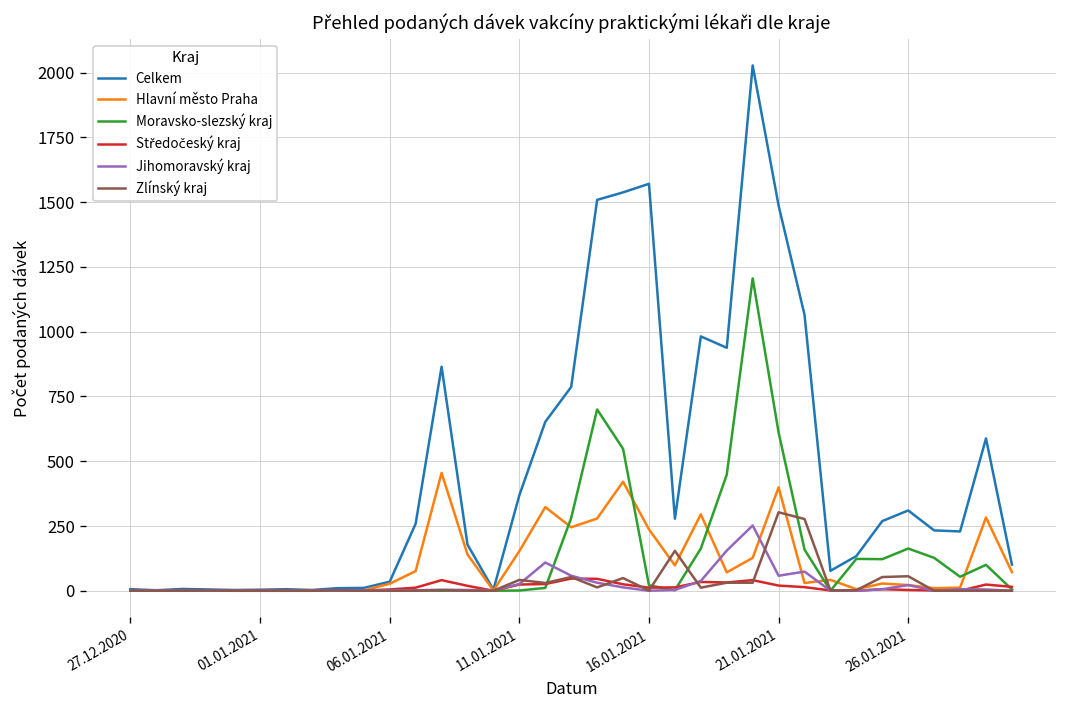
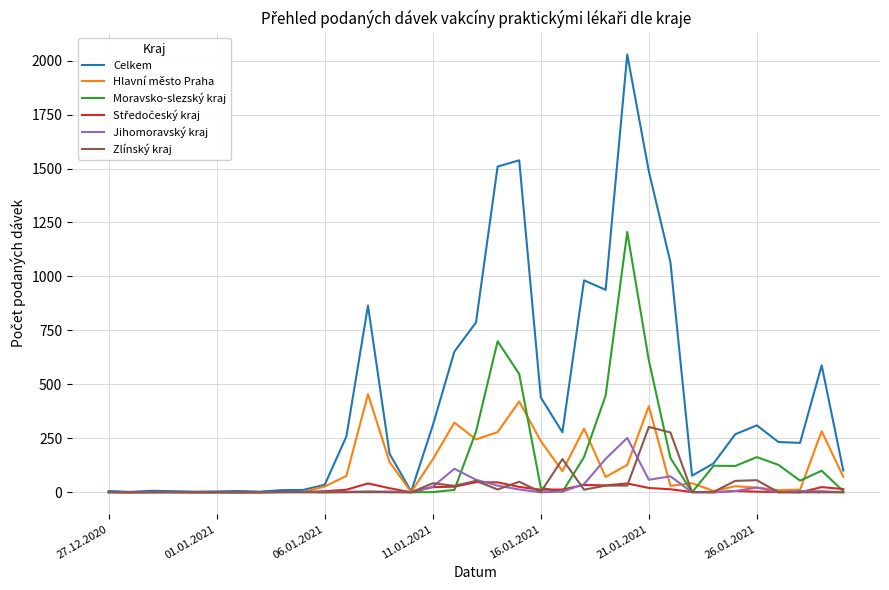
  {
    "Celkem": {
-     "11.01.2021": 370,
-     "16.01.2021": 1570,
+     "11.01.2021": 310,
+     "16.01.2021": 440,
      "21.01.2021": 1490,
      "26.01.2021": 310
    },
    "Hlavní město Praha": {
      "11.01.2021": 150,
      "16.01.2021": 240,
      "21.01.2021": 400
    },
    "Moravsko-slezský kraj": {
      "11.01.2021": 0,
      "21.01.2021": 610,
      "26.01.2021": 160
    },
    "Středočeský kraj": {
      "21.01.2021": 20,
      "26.01.2021": 0
    },
    "Jihomoravský kraj": {
      "21.01.2021": 60
    },
    "Zlínský kraj": {
      "11.01.2021": 40,
      "21.01.2021": 300,
      "26.01.2021": 60
    }
  }
